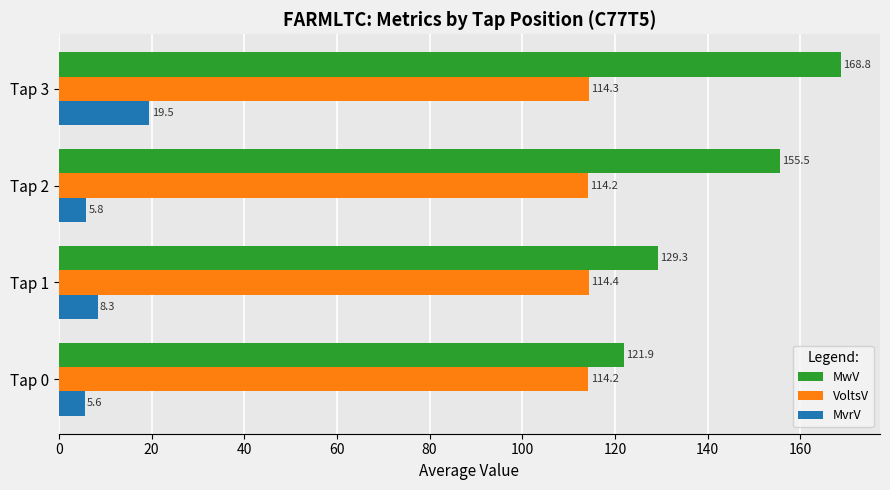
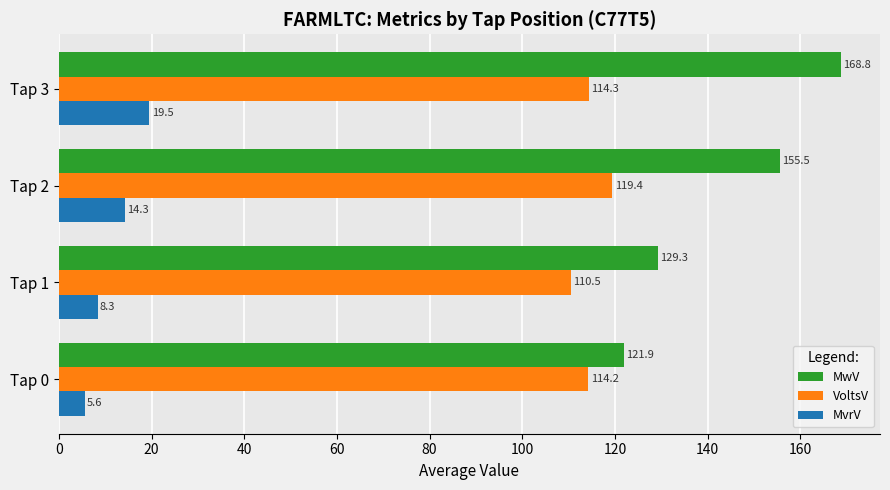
  {
    "MwV": {
      "Tap 3": 168.8,
      "Tap 2": 155.5,
      "Tap 1": 129.3,
      "Tap 0": 121.9
    },
    "VoltsV": {
      "Tap 3": 114.3,
-     "Tap 2": 114.2,
-     "Tap 1": 114.4,
+     "Tap 2": 119.4,
+     "Tap 1": 110.5,
      "Tap 0": 114.2
    },
    "MvrV": {
      "Tap 3": 19.5,
-     "Tap 2": 5.8,
+     "Tap 2": 14.3,
      "Tap 1": 8.3,
      "Tap 0": 5.6
    }
  }
